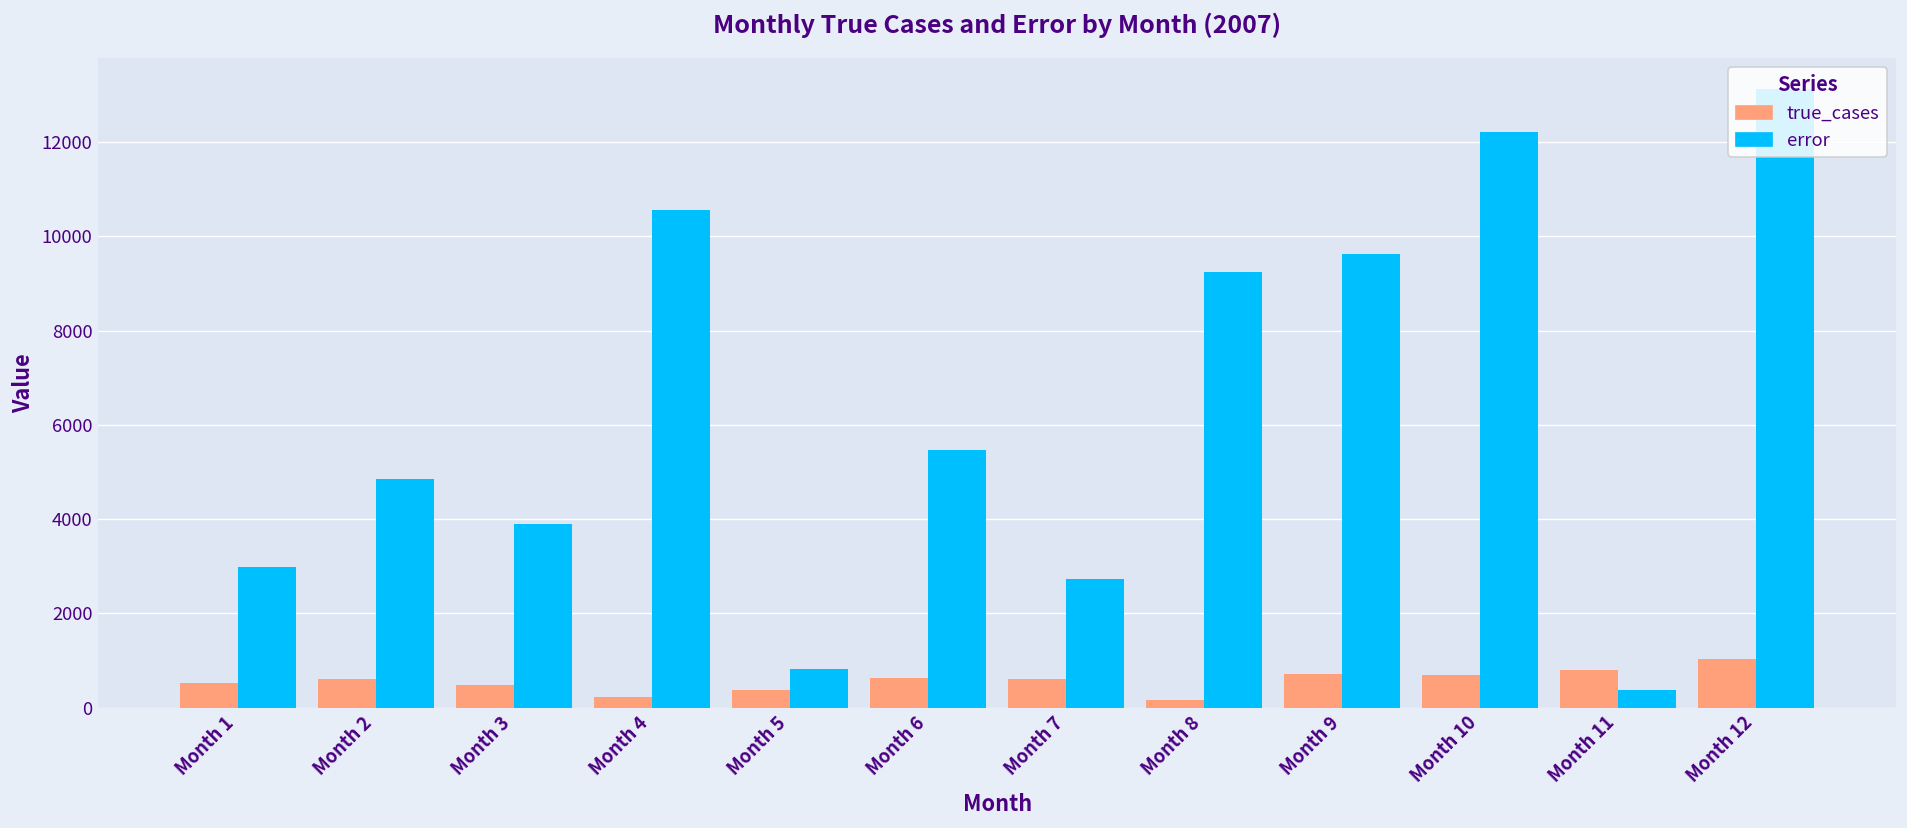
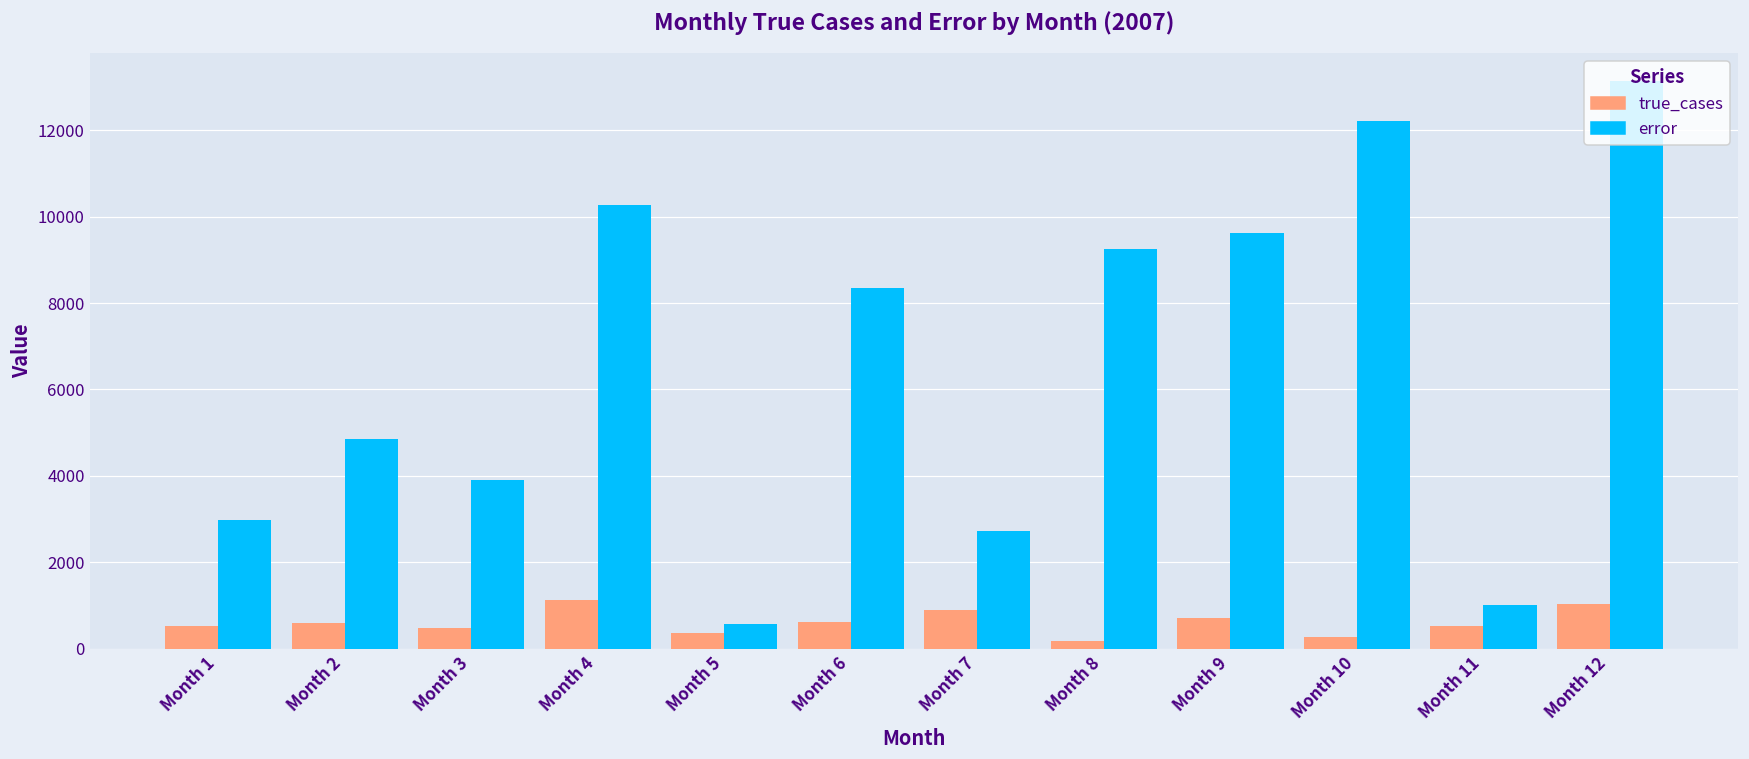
  {
    "true_cases": {
      "Month 1": 500,
      "Month 2": 600,
      "Month 3": 500,
-     "Month 4": 200,
+     "Month 4": 1100,
      "Month 5": 400,
      "Month 6": 600,
-     "Month 7": 600,
+     "Month 7": 900,
      "Month 8": 200,
      "Month 9": 700,
-     "Month 10": 700,
-     "Month 11": 800,
+     "Month 10": 300,
+     "Month 11": 500,
      "Month 12": 1000
    },
    "error": {
      "Month 1": 3000,
      "Month 2": 4900,
      "Month 3": 3900,
-     "Month 4": 10600,
-     "Month 5": 800,
-     "Month 6": 5500,
+     "Month 4": 10300,
+     "Month 5": 600,
+     "Month 6": 8300,
      "Month 7": 2700,
      "Month 8": 9200,
      "Month 9": 9600,
      "Month 10": 12200,
-     "Month 11": 400
+     "Month 11": 1000
    }
  }
